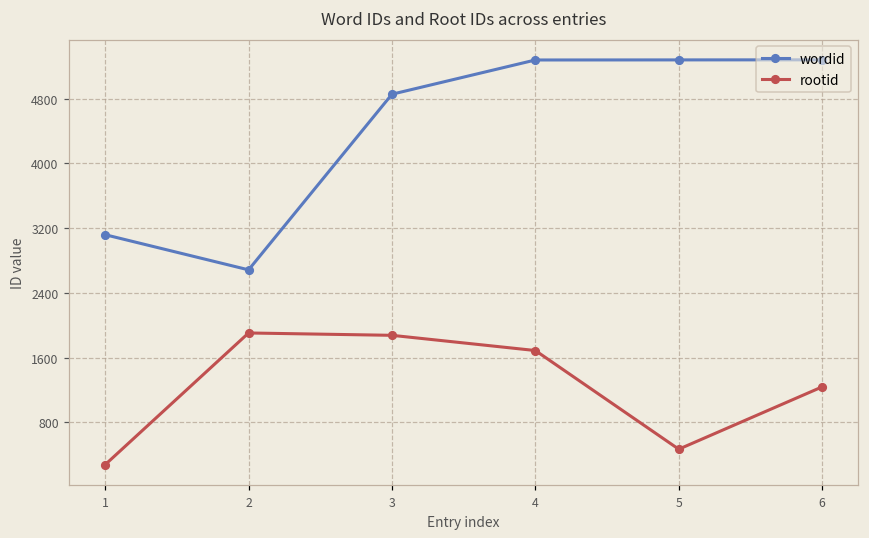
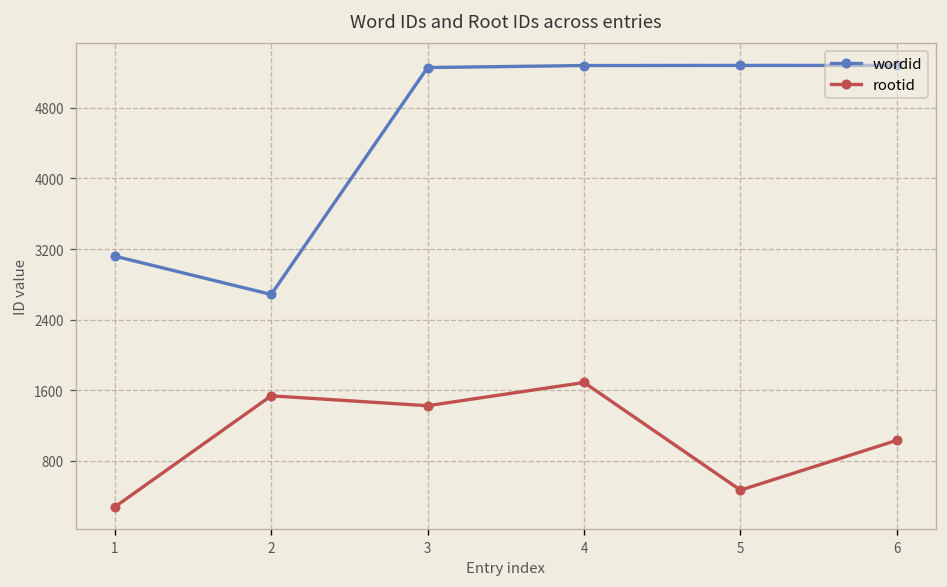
  {
    "wordid": {
      "1": 3100,
      "2": 2700,
-     "3": 4900,
+     "3": 5300,
      "4": 5300,
      "5": 5300
    },
    "rootid": {
      "1": 300,
-     "2": 1900,
-     "3": 1900,
+     "2": 1500,
+     "3": 1400,
      "4": 1700,
      "5": 500,
-     "6": 1200
+     "6": 1000
    }
  }
